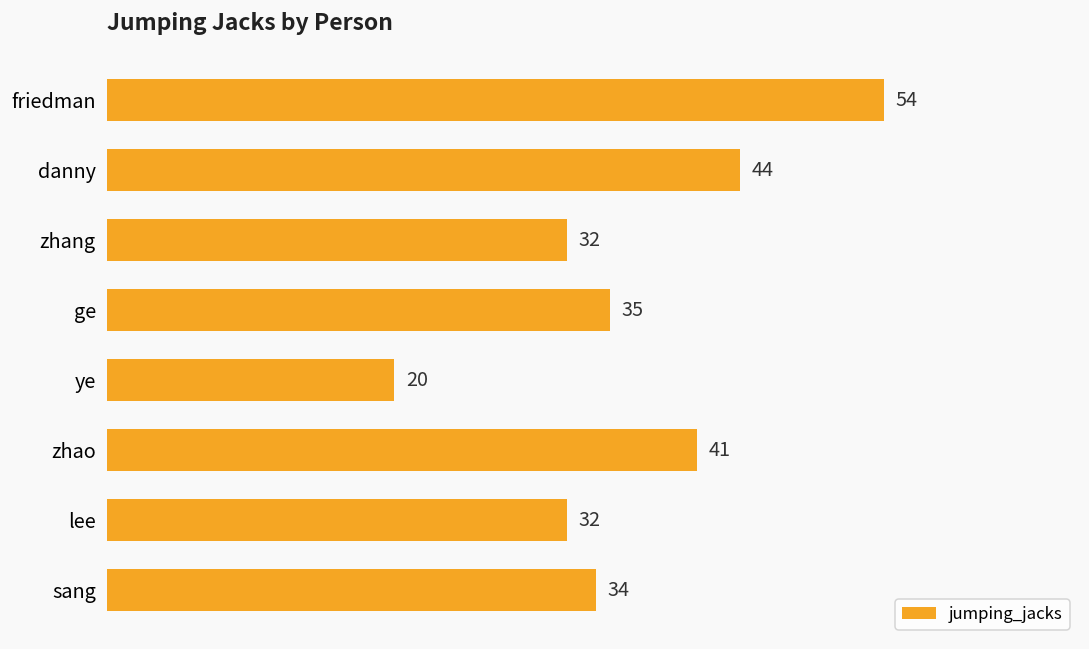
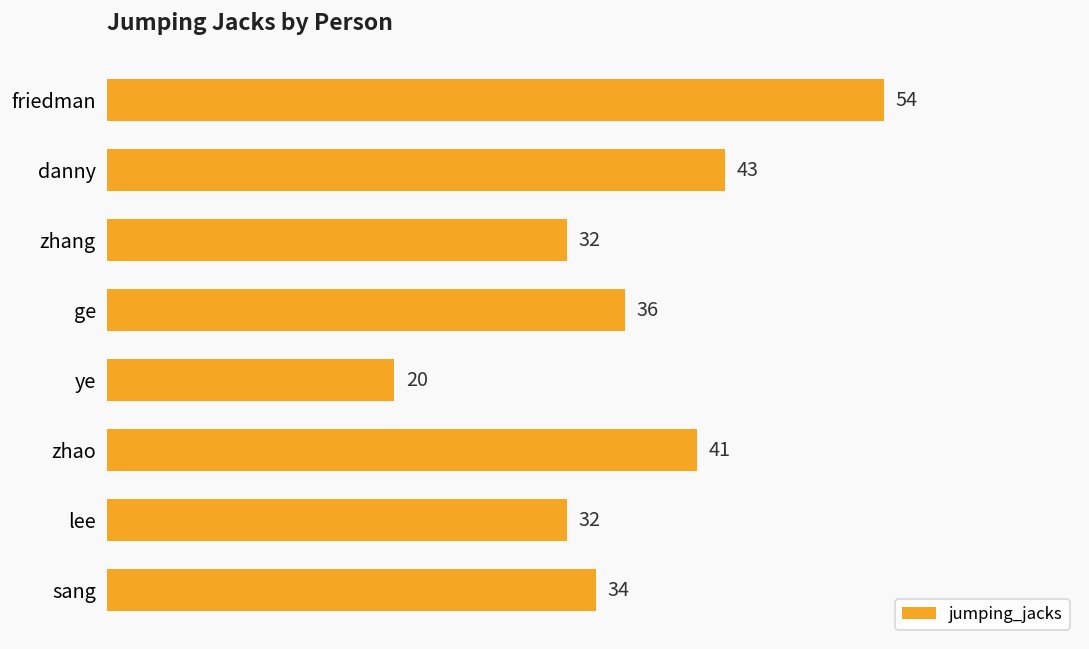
  {
    "friedman": 54,
-   "danny": 44,
+   "danny": 43,
    "zhang": 32,
-   "ge": 35,
+   "ge": 36,
    "ye": 20,
    "zhao": 41,
    "lee": 32,
    "sang": 34
  }
